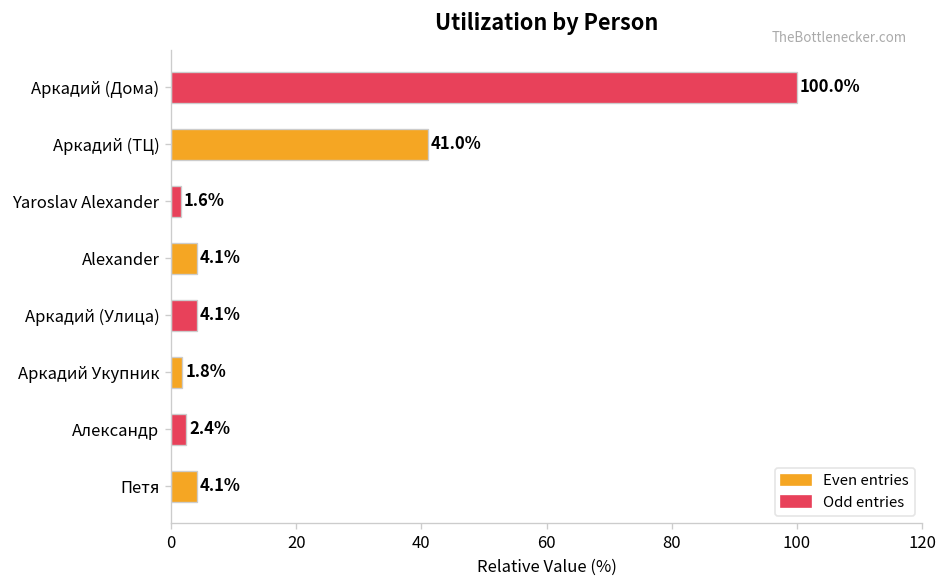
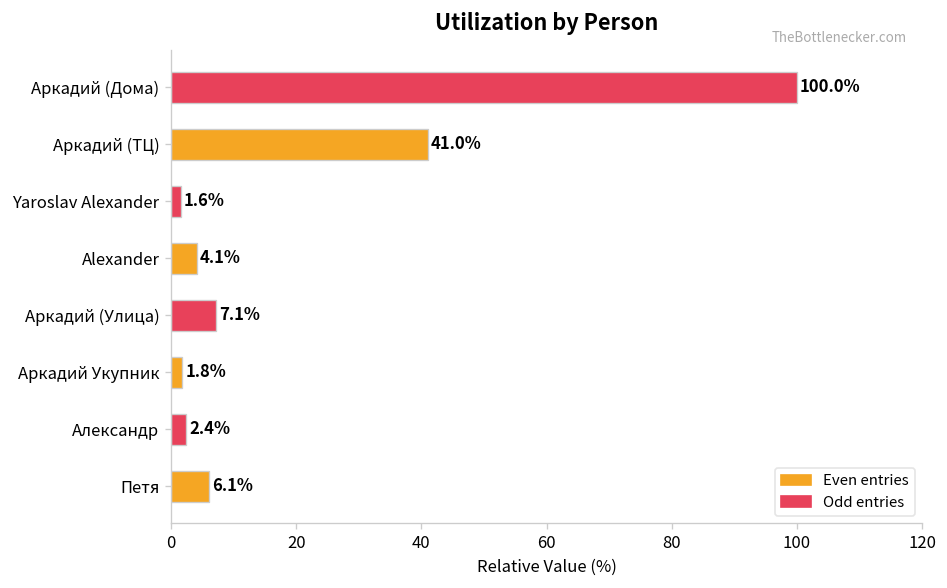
  {
    "Аркадий (Дома)": "100.0%",
    "Аркадий (ТЦ)": "41.0%",
    "Yaroslav Alexander": "1.6%",
    "Alexander": "4.1%",
-   "Аркадий (Улица)": "4.1%",
+   "Аркадий (Улица)": "7.1%",
    "Аркадий Укупник": "1.8%",
    "Александр": "2.4%",
-   "Петя": "4.1%"
+   "Петя": "6.1%"
  }
